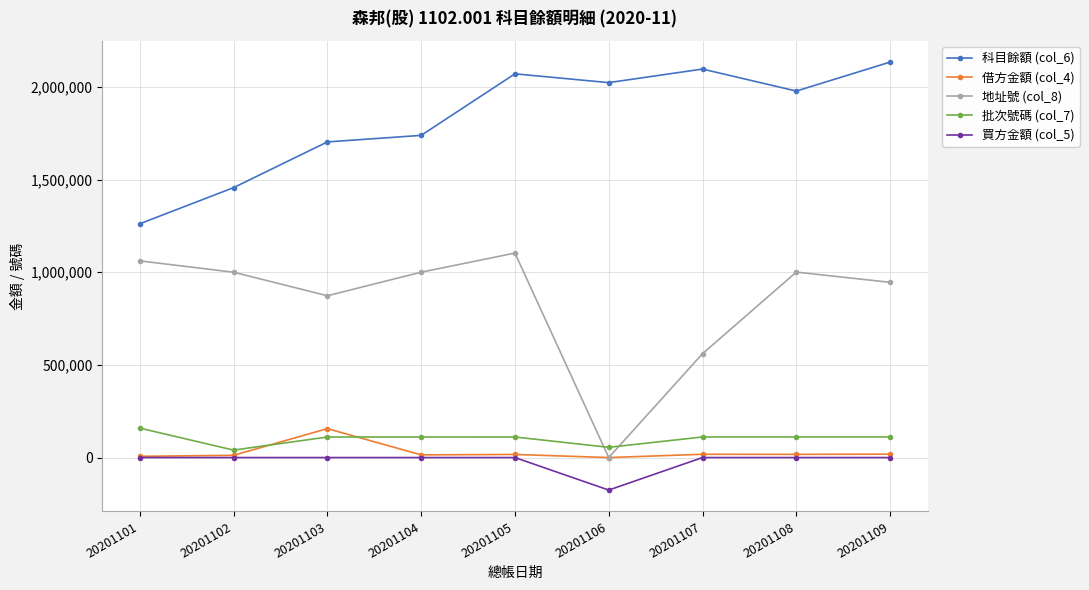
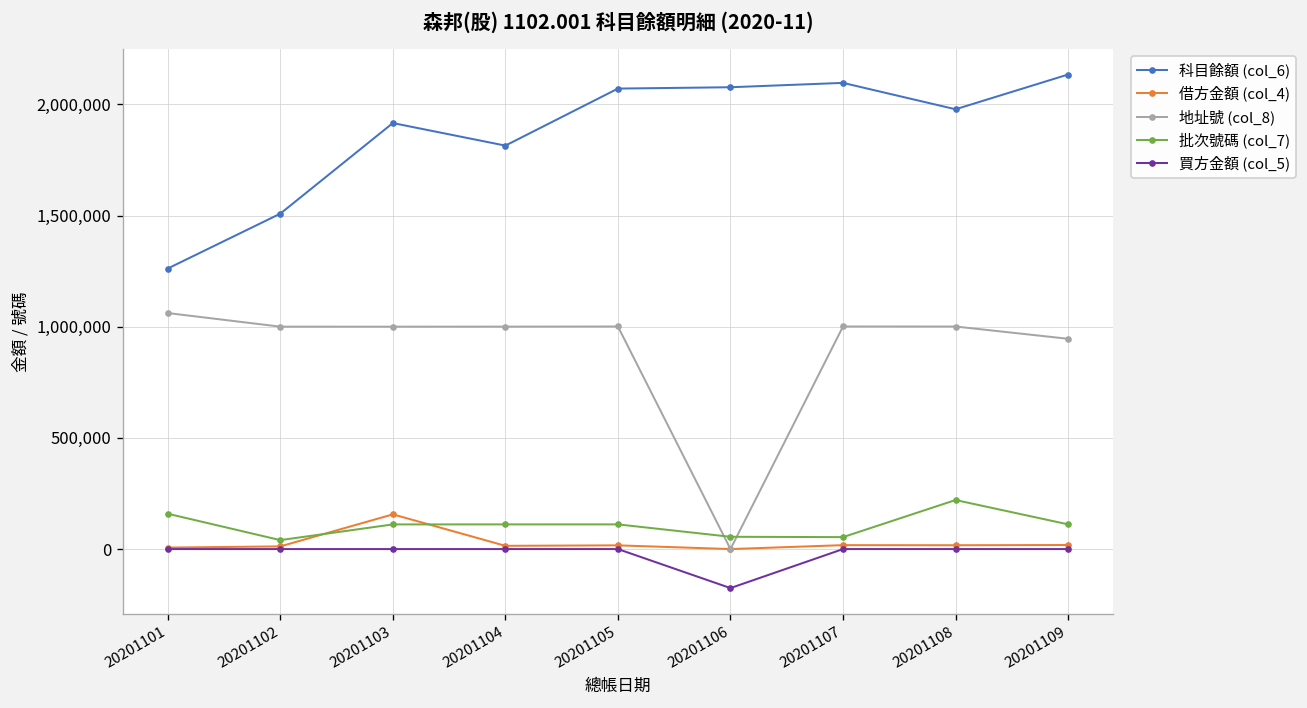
  {
    "科目餘額 (col_6)": {
      "20201101": "1,260,000",
-     "20201102": "1,460,000",
-     "20201103": "1,700,000",
-     "20201104": "1,740,000",
+     "20201102": "1,510,000",
+     "20201103": "1,920,000",
+     "20201104": "1,810,000",
      "20201105": "2,070,000",
-     "20201106": "2,020,000",
+     "20201106": "2,080,000",
      "20201107": "2,100,000",
      "20201108": "1,980,000",
      "20201109": "2,130,000"
    },
    "借方金額 (col_4)": {
      "20201103": "160,000",
      "20201104": "10,000",
      "20201105": "20,000",
      "20201107": "20,000",
      "20201108": "20,000",
      "20201109": "20,000"
    },
    "地址號 (col_8)": {
      "20201101": "1,060,000",
      "20201102": "1,000,000",
-     "20201103": "870,000",
+     "20201103": "1,000,000",
      "20201104": "1,000,000",
-     "20201105": "1,100,000",
-     "20201107": "560,000",
+     "20201105": "1,000,000",
+     "20201107": "1,000,000",
      "20201108": "1,000,000",
      "20201109": "950,000"
    },
    "批次號碼 (col_7)": {
      "20201101": "160,000",
      "20201102": "40,000",
      "20201103": "110,000",
      "20201104": "110,000",
      "20201105": "110,000",
      "20201106": "60,000",
-     "20201107": "110,000",
-     "20201108": "110,000",
+     "20201107": "50,000",
+     "20201108": "220,000",
      "20201109": "110,000"
    },
    "買方金額 (col_5)": {
      "20201103": "0",
      "20201104": "0",
      "20201105": "0",
      "20201106": "-180,000",
      "20201107": "0",
      "20201108": "0",
      "20201109": "0"
    }
  }
